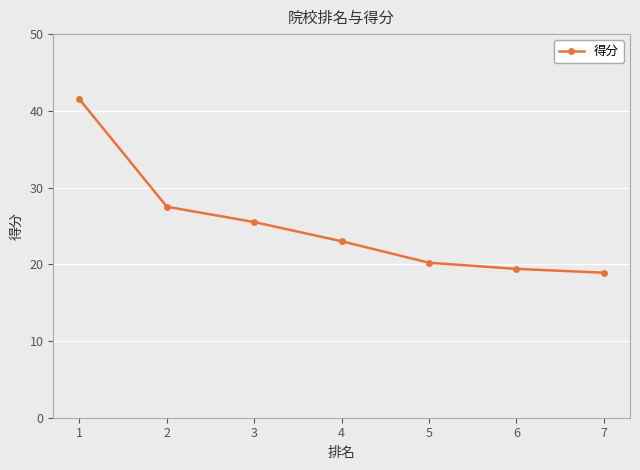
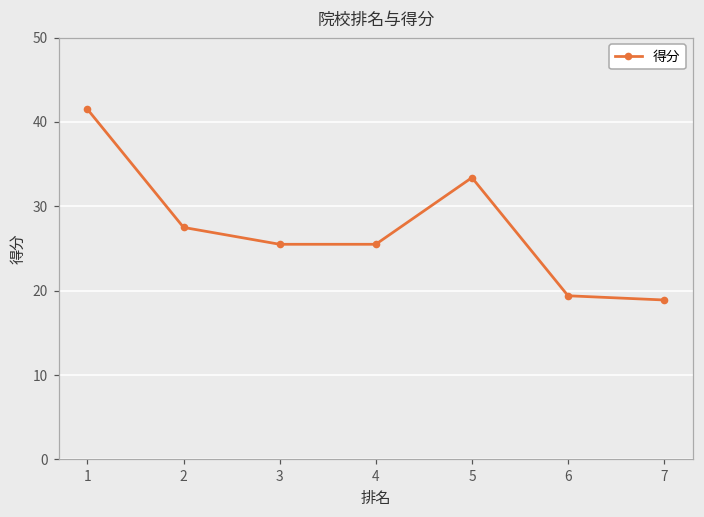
  {
    "1": 42,
    "2": 28,
    "3": 26,
-   "4": 23,
-   "5": 20,
+   "4": 26,
+   "5": 33,
    "6": 19,
    "7": 19
  }
